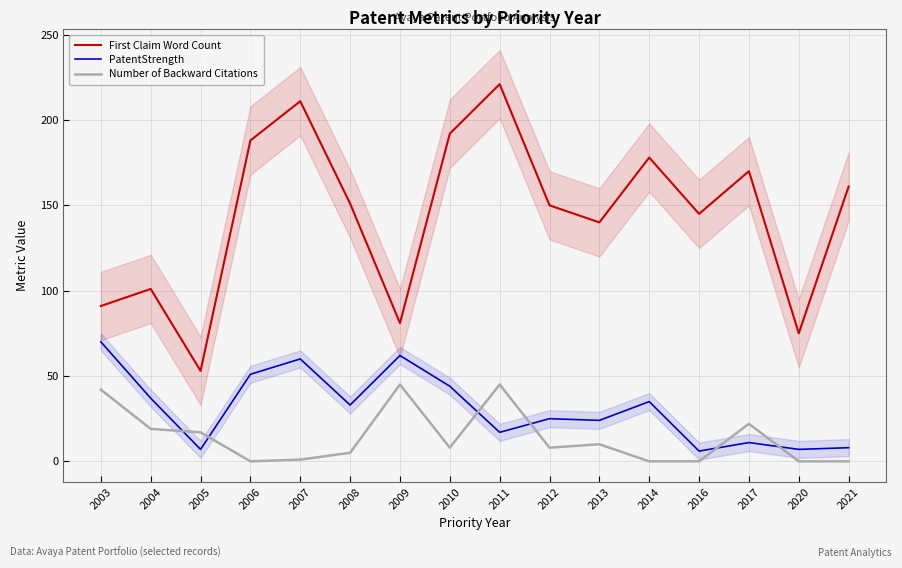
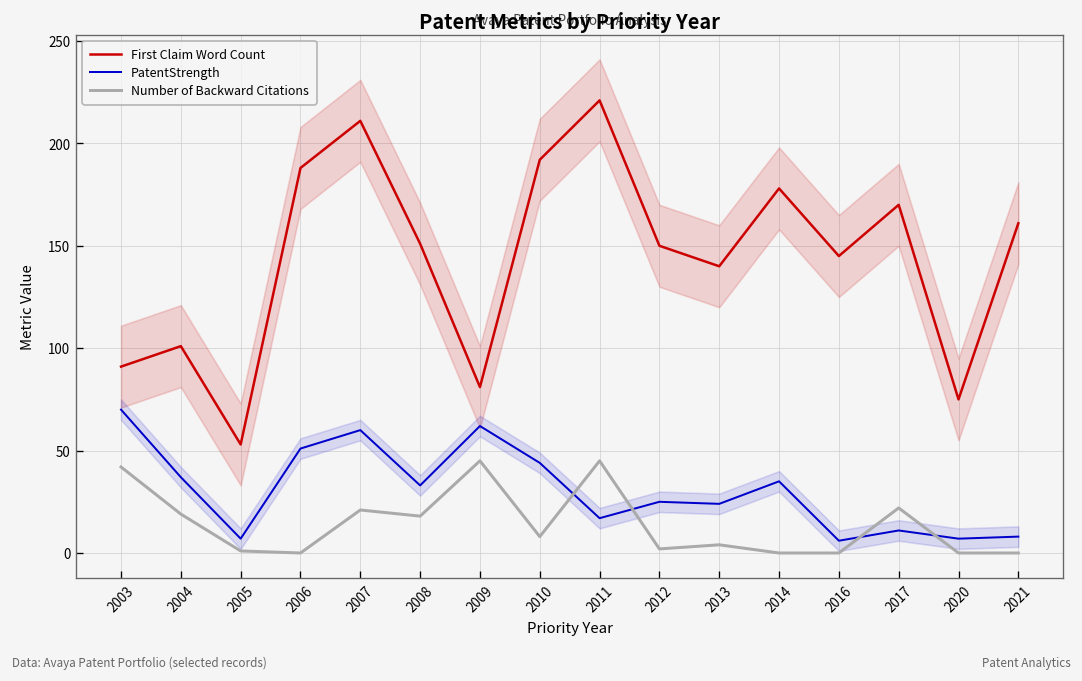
  {
    "Number of Backward Citations": {
      "2003": 42,
      "2004": 19,
-     "2005": 17,
+     "2005": 1,
      "2006": 0,
-     "2007": 1,
-     "2008": 5,
+     "2007": 21,
+     "2008": 18,
      "2009": 45,
      "2010": 8,
      "2011": 45,
-     "2012": 8,
-     "2013": 10,
+     "2012": 2,
+     "2013": 4,
      "2014": 0,
      "2016": 0,
      "2017": 22,
      "2020": 0,
      "2021": 0
    }
  }
